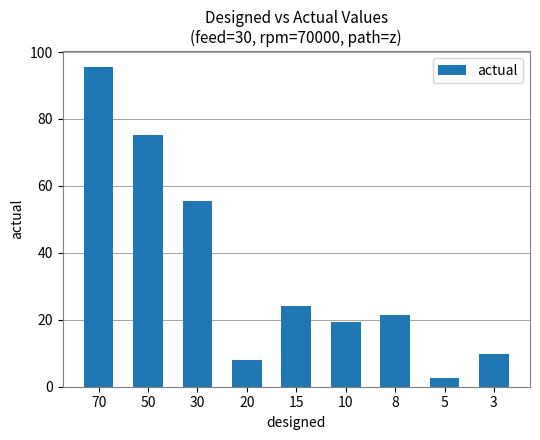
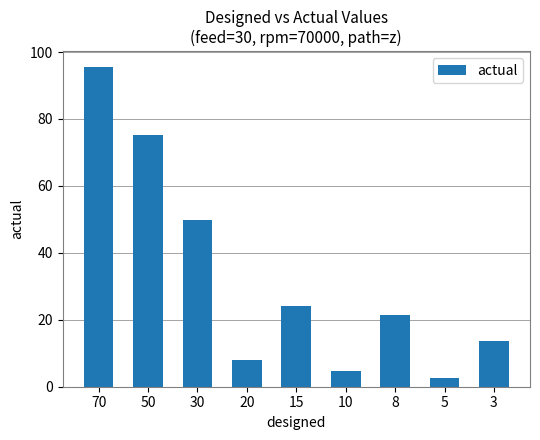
  {
    "70": 95,
    "50": 75,
-   "30": 55,
+   "30": 50,
    "20": 8,
    "15": 24,
-   "10": 19,
+   "10": 5,
    "8": 22,
    "5": 3,
-   "3": 10
+   "3": 14
  }
